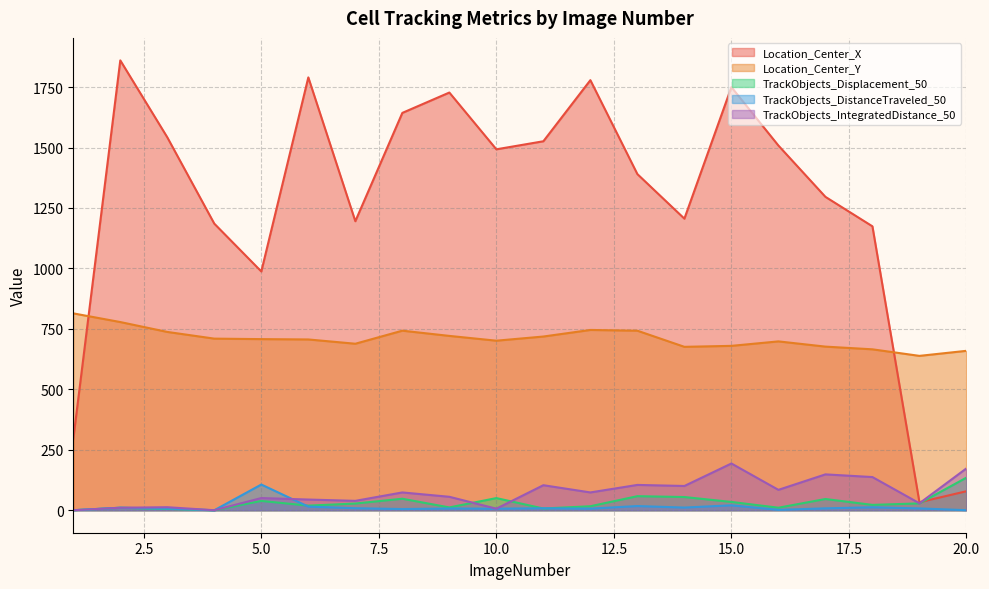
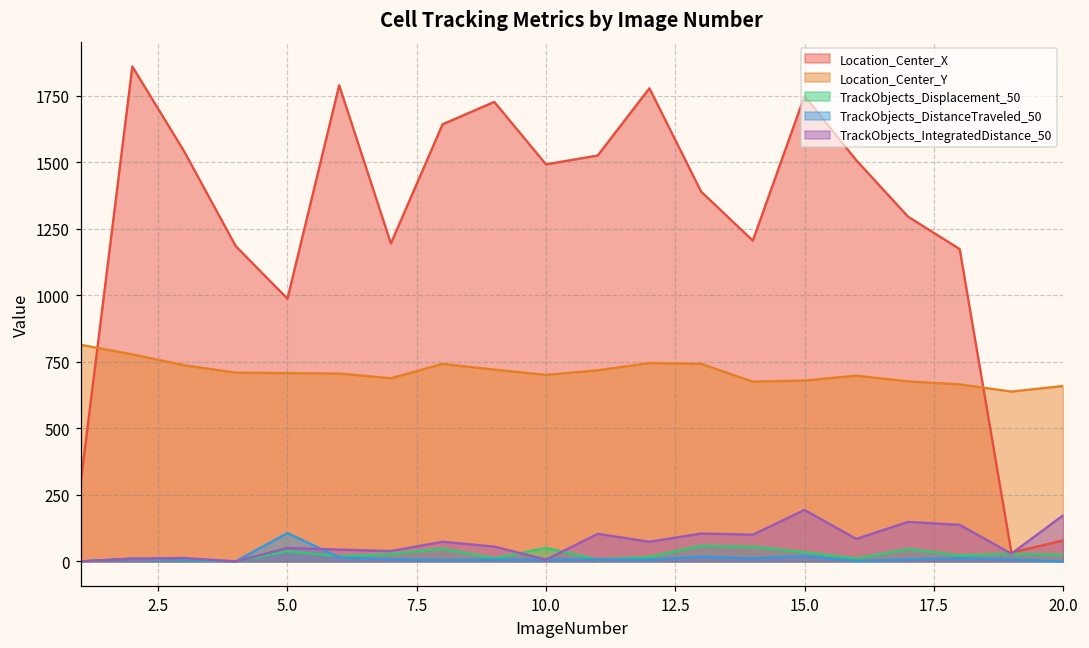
  {
    "TrackObjects_Displacement_50": {
      "5.0": 40,
      "10.0": 50,
      "15.0": 30,
-     "20.0": 130
+     "20.0": 20
    },
    "TrackObjects_DistanceTraveled_50": {
      "5.0": 110,
      "15.0": 20,
      "20.0": 0
    },
    "TrackObjects_IntegratedDistance_50": {
      "5.0": 50,
      "15.0": 190,
      "20.0": 170
    }
  }
